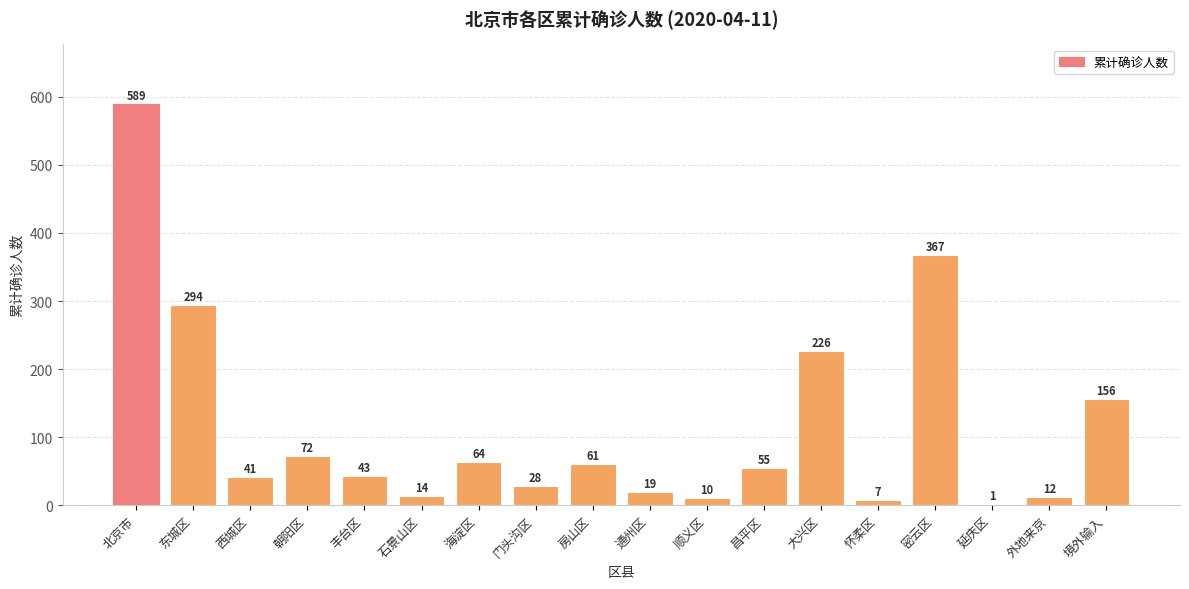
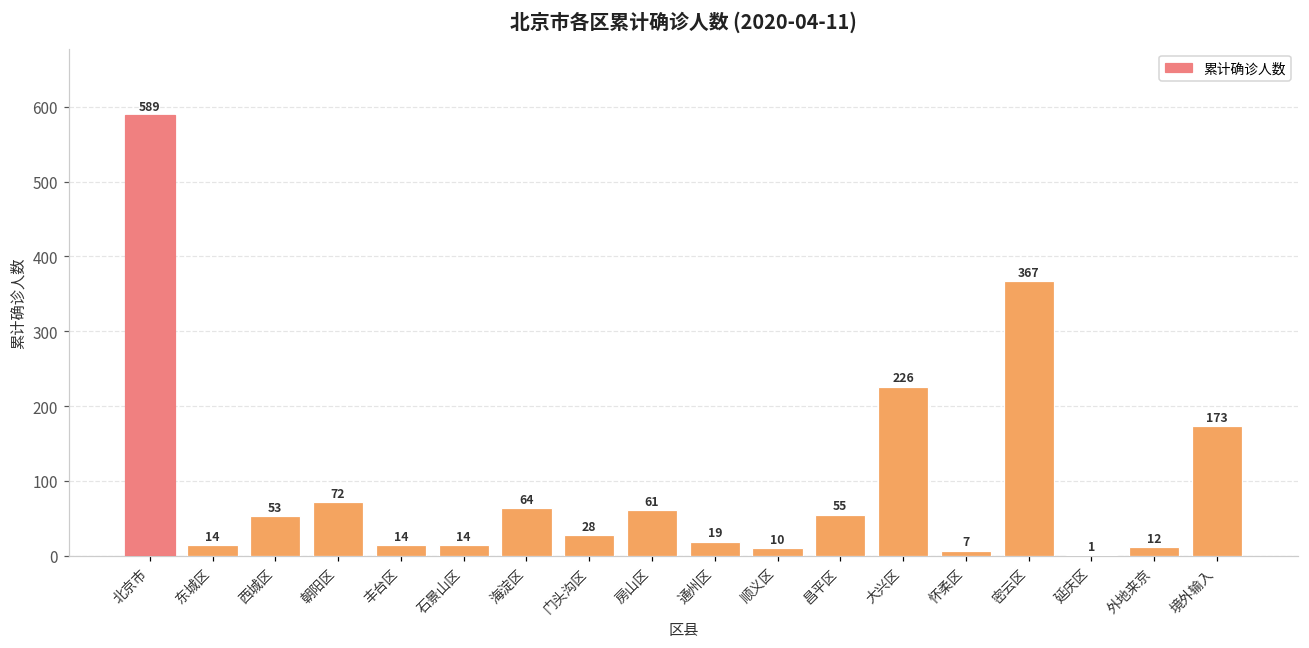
  {
    "北京市": 589,
-   "东城区": 294,
-   "西城区": 41,
+   "东城区": 14,
+   "西城区": 53,
    "朝阳区": 72,
-   "丰台区": 43,
+   "丰台区": 14,
    "石景山区": 14,
    "海淀区": 64,
    "门头沟区": 28,
    "房山区": 61,
    "通州区": 19,
    "顺义区": 10,
    "昌平区": 55,
    "大兴区": 226,
    "怀柔区": 7,
    "密云区": 367,
    "延庆区": 1,
    "外地来京": 12,
-   "境外输入": 156
+   "境外输入": 173
  }
